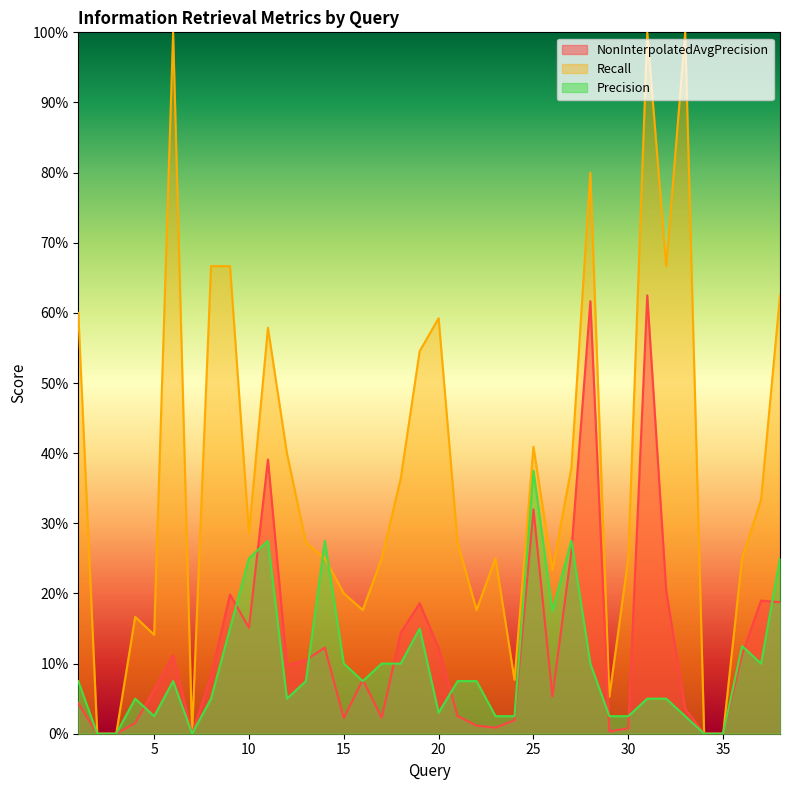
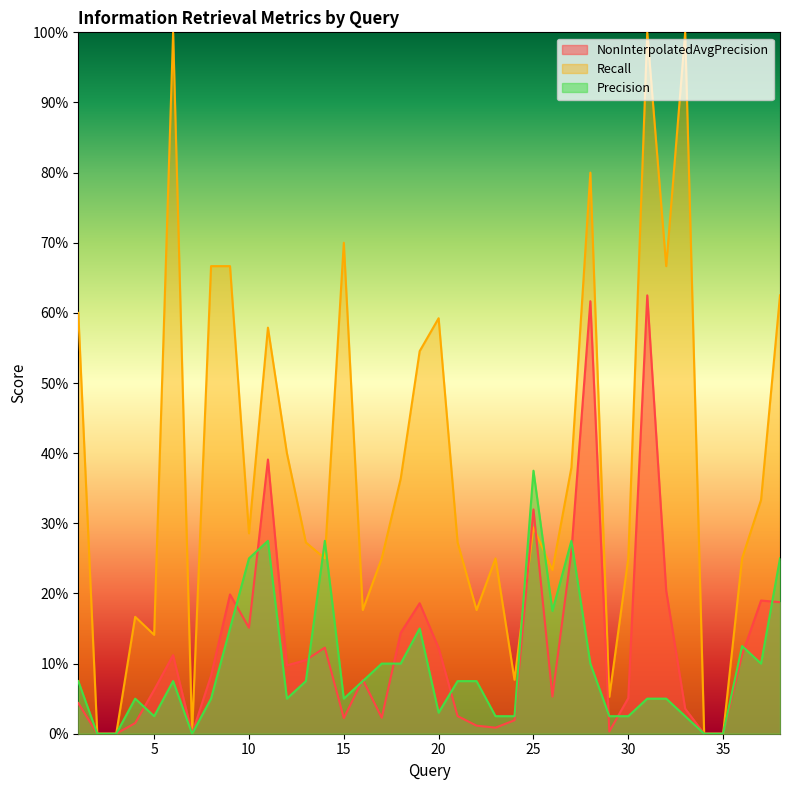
  {
    "NonInterpolatedAvgPrecision": {
      "5": "6%",
      "10": "15%",
      "15": "2%",
      "20": "12%",
      "25": "32%",
-     "30": "1%"
+     "30": "5%"
    },
    "Recall": {
      "5": "14%",
      "10": "29%",
-     "15": "20%",
+     "15": "70%",
      "20": "59%",
-     "25": "41%",
+     "25": "29%",
      "30": "25%"
    },
    "Precision": {
      "5": "3%",
      "10": "25%",
-     "15": "10%",
+     "15": "5%",
      "20": "3%",
      "25": "38%",
      "30": "3%"
    }
  }
